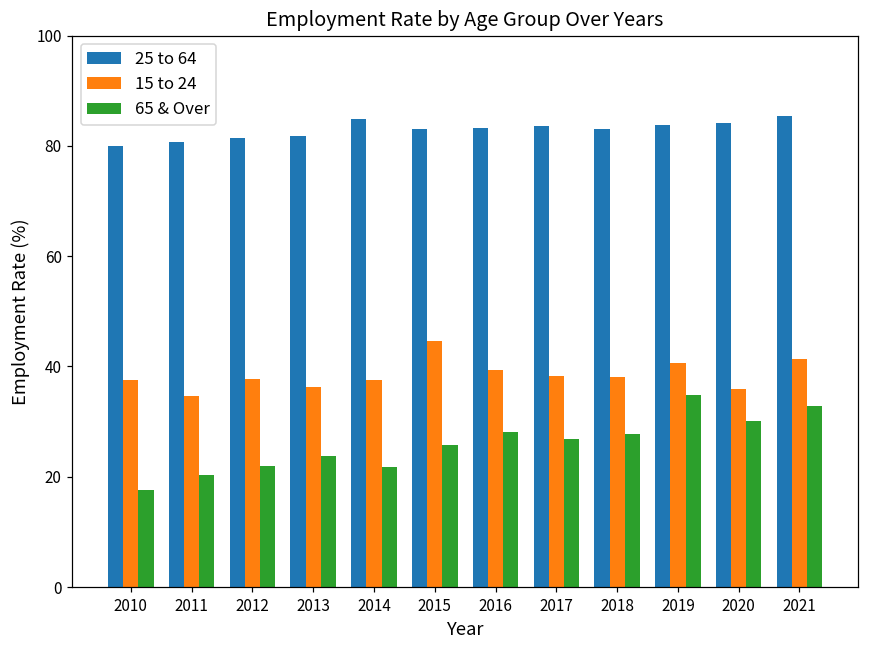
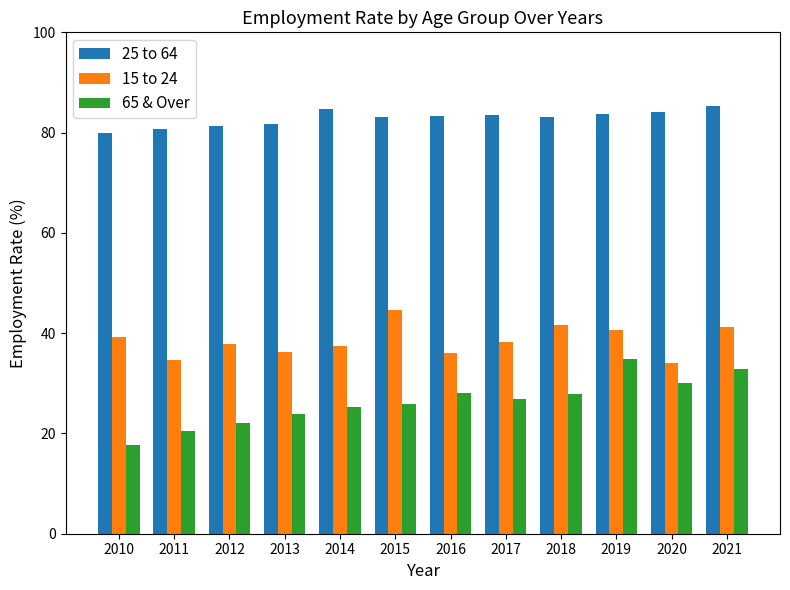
  {
    "25 to 64": {
      "2010": 80,
      "2011": 81,
      "2012": 81,
      "2013": 82,
      "2014": 85,
      "2015": 83,
      "2016": 83,
      "2017": 84,
      "2018": 83,
      "2019": 84,
      "2020": 84,
      "2021": 85
    },
    "15 to 24": {
-     "2010": 38,
+     "2010": 39,
      "2011": 35,
      "2012": 38,
      "2013": 36,
      "2014": 38,
      "2015": 45,
-     "2016": 39,
+     "2016": 36,
      "2017": 38,
-     "2018": 38,
+     "2018": 42,
      "2019": 41,
-     "2020": 36,
+     "2020": 34,
      "2021": 41
    },
    "65 & Over": {
      "2010": 18,
      "2011": 20,
      "2012": 22,
      "2013": 24,
-     "2014": 22,
+     "2014": 25,
      "2015": 26,
      "2016": 28,
      "2017": 27,
      "2018": 28,
      "2019": 35,
      "2020": 30,
      "2021": 33
    }
  }
